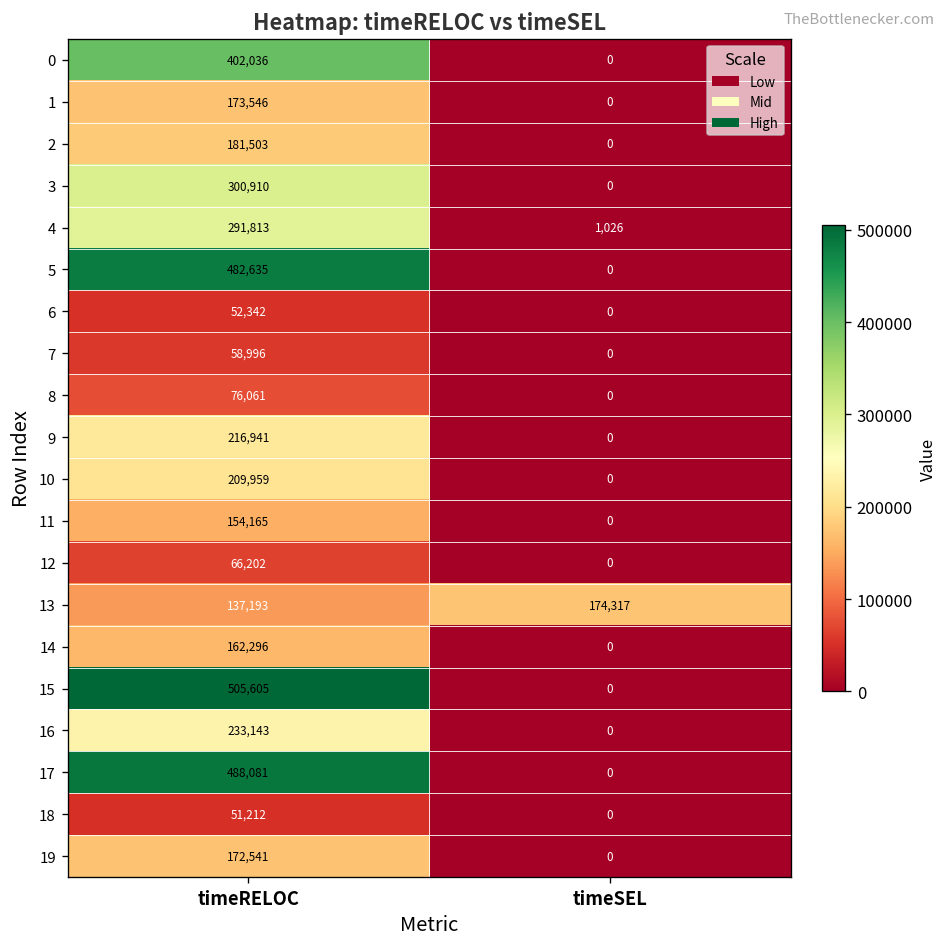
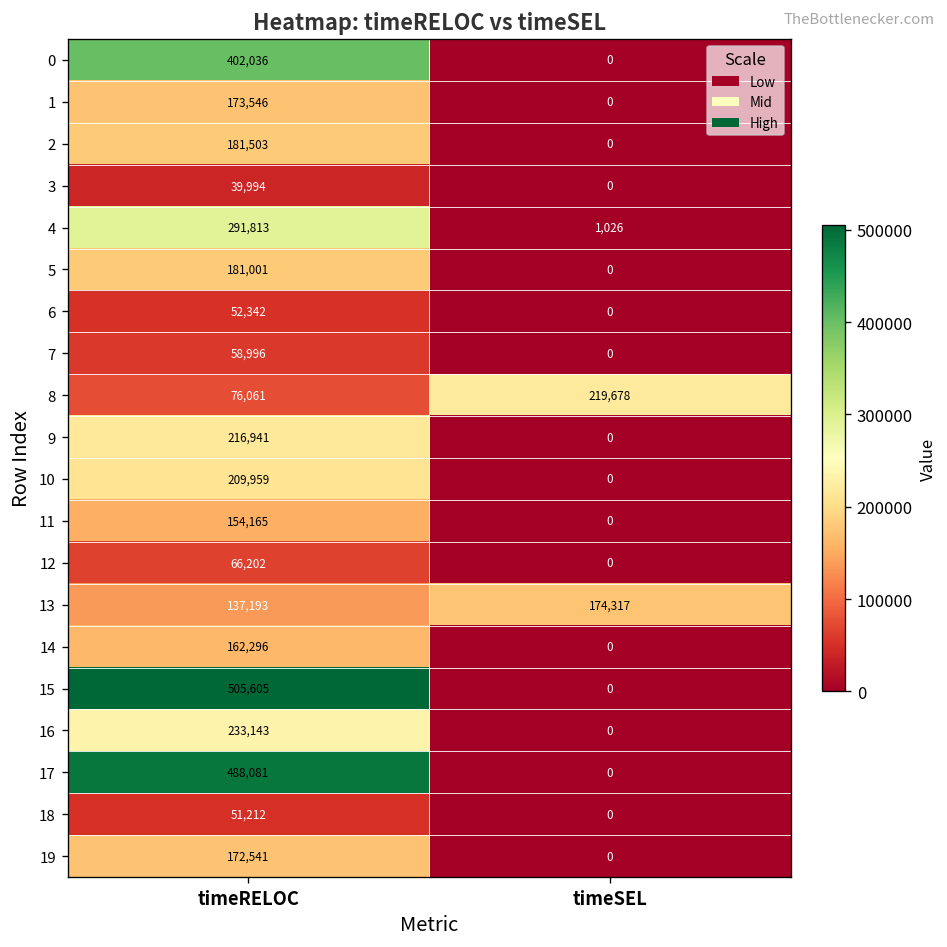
  {
    "0": {
      "timeRELOC": "402,036",
      "timeSEL": "0"
    },
    "1": {
      "timeRELOC": "173,546",
      "timeSEL": "0"
    },
    "2": {
      "timeRELOC": "181,503",
      "timeSEL": "0"
    },
    "3": {
-     "timeRELOC": "300,910",
+     "timeRELOC": "39,994",
      "timeSEL": "0"
    },
    "4": {
      "timeRELOC": "291,813",
      "timeSEL": "1,026"
    },
    "5": {
-     "timeRELOC": "482,635",
+     "timeRELOC": "181,001",
      "timeSEL": "0"
    },
    "6": {
      "timeRELOC": "52,342",
      "timeSEL": "0"
    },
    "7": {
      "timeRELOC": "58,996",
      "timeSEL": "0"
    },
    "8": {
      "timeRELOC": "76,061",
-     "timeSEL": "0"
+     "timeSEL": "219,678"
    },
    "9": {
      "timeRELOC": "216,941",
      "timeSEL": "0"
    },
    "10": {
      "timeRELOC": "209,959",
      "timeSEL": "0"
    },
    "11": {
      "timeRELOC": "154,165",
      "timeSEL": "0"
    },
    "12": {
      "timeRELOC": "66,202",
      "timeSEL": "0"
    },
    "13": {
      "timeRELOC": "137,193",
      "timeSEL": "174,317"
    },
    "14": {
      "timeRELOC": "162,296",
      "timeSEL": "0"
    },
    "15": {
      "timeRELOC": "505,605",
      "timeSEL": "0"
    },
    "16": {
      "timeRELOC": "233,143",
      "timeSEL": "0"
    },
    "17": {
      "timeRELOC": "488,081",
      "timeSEL": "0"
    },
    "18": {
      "timeRELOC": "51,212",
      "timeSEL": "0"
    },
    "19": {
      "timeRELOC": "172,541",
      "timeSEL": "0"
    }
  }
